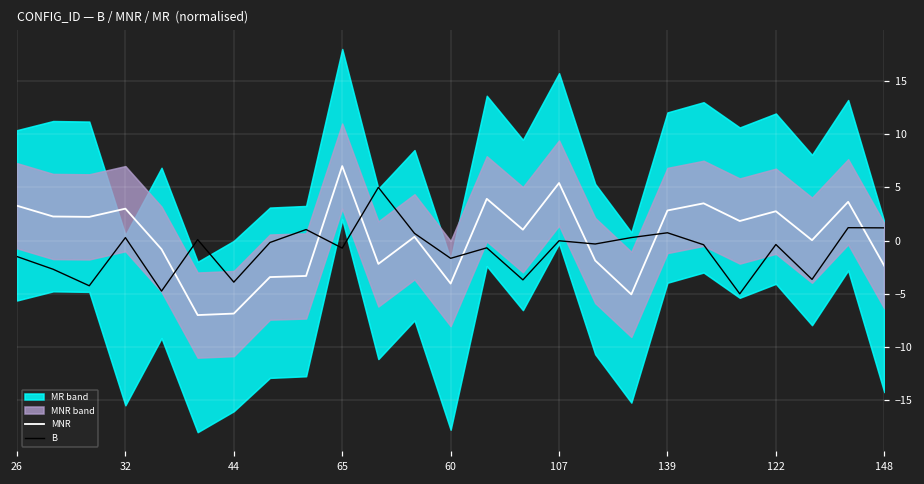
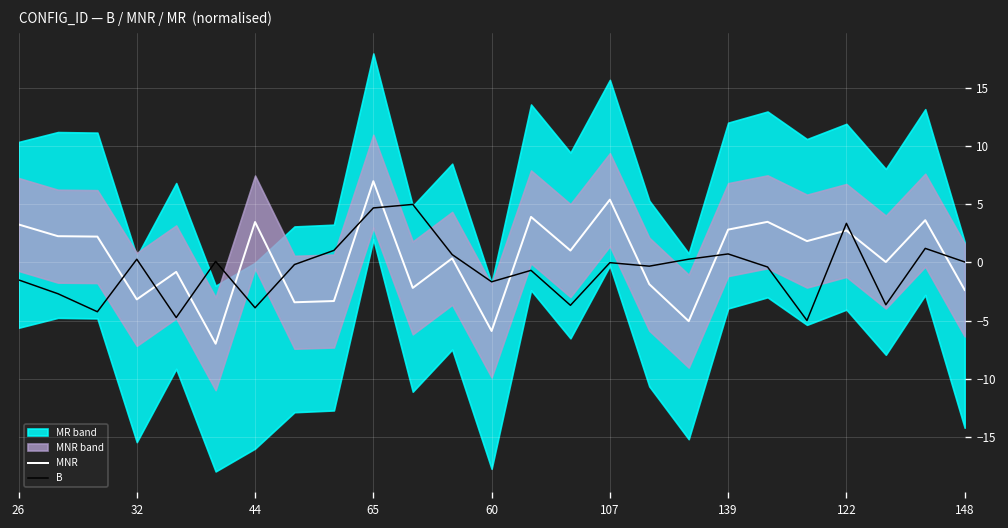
  {
    "MNR": {
      "26": 3,
-     "32": 3,
-     "44": -7,
+     "32": -3,
+     "44": 3,
      "65": 7,
-     "60": -4,
+     "60": -6,
      "107": 5,
      "139": 3,
      "122": 3,
      "148": -2
    },
    "B": {
      "26": -2,
      "44": -4,
-     "65": -1,
+     "65": 5,
      "107": 0,
      "139": 1,
-     "122": 0,
-     "148": 1
+     "122": 3,
+     "148": 0
    }
  }
